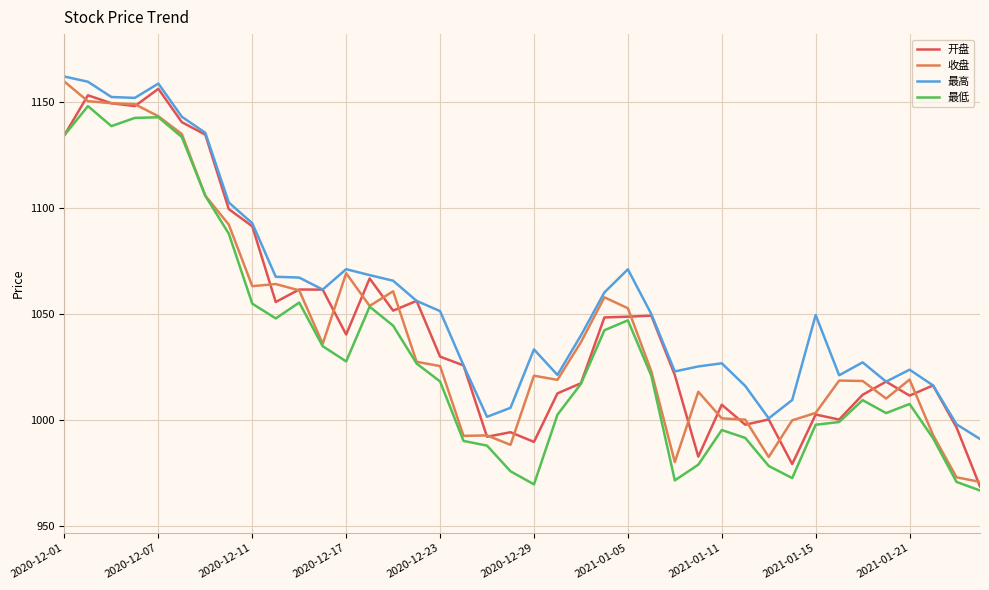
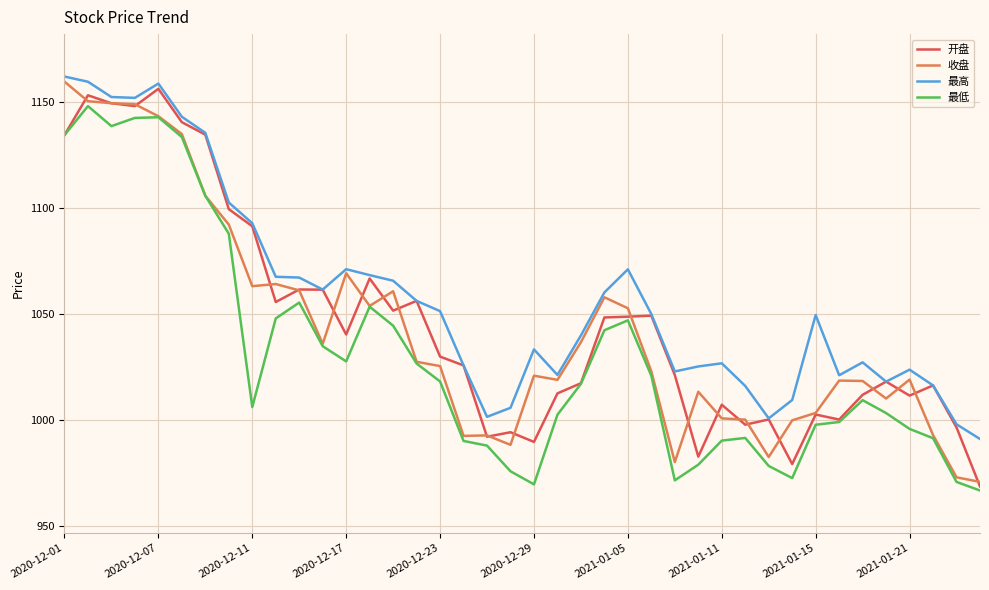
  {
    "最高": {
      "2020-12-01": 1162,
      "2020-12-07": 1159,
      "2020-12-11": 1093,
      "2020-12-17": 1071,
      "2020-12-23": 1051,
      "2020-12-29": 1033,
      "2021-01-05": 1071,
      "2021-01-11": 1027,
      "2021-01-15": 1050,
      "2021-01-21": 1024
    },
    "最低": {
-     "2020-12-11": 1055,
+     "2020-12-11": 1006,
      "2020-12-17": 1028,
      "2020-12-23": 1018,
      "2020-12-29": 970,
      "2021-01-05": 1047,
-     "2021-01-11": 995,
+     "2021-01-11": 990,
      "2021-01-15": 998,
-     "2021-01-21": 1008
+     "2021-01-21": 996
    }
  }
